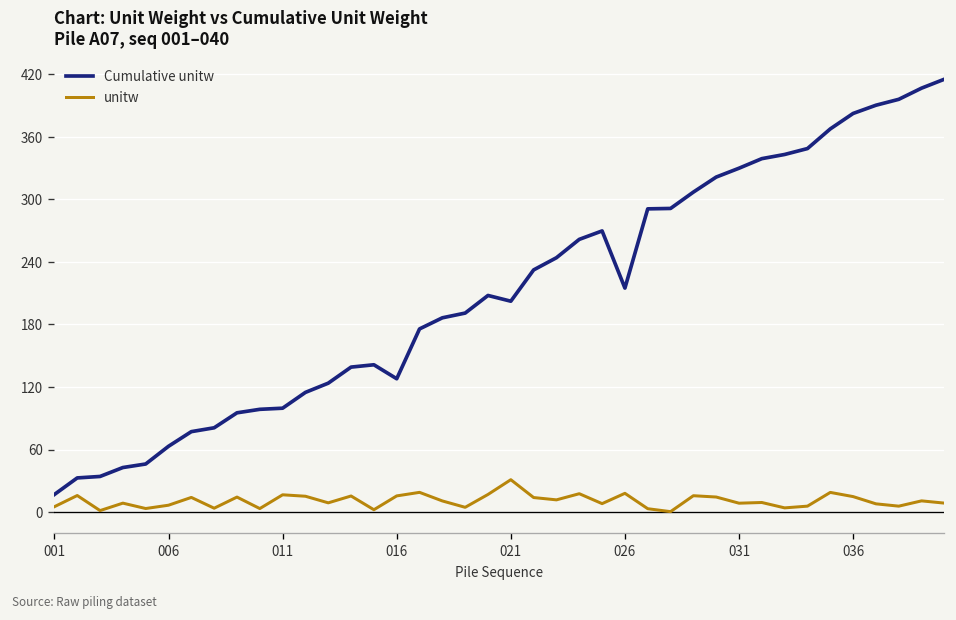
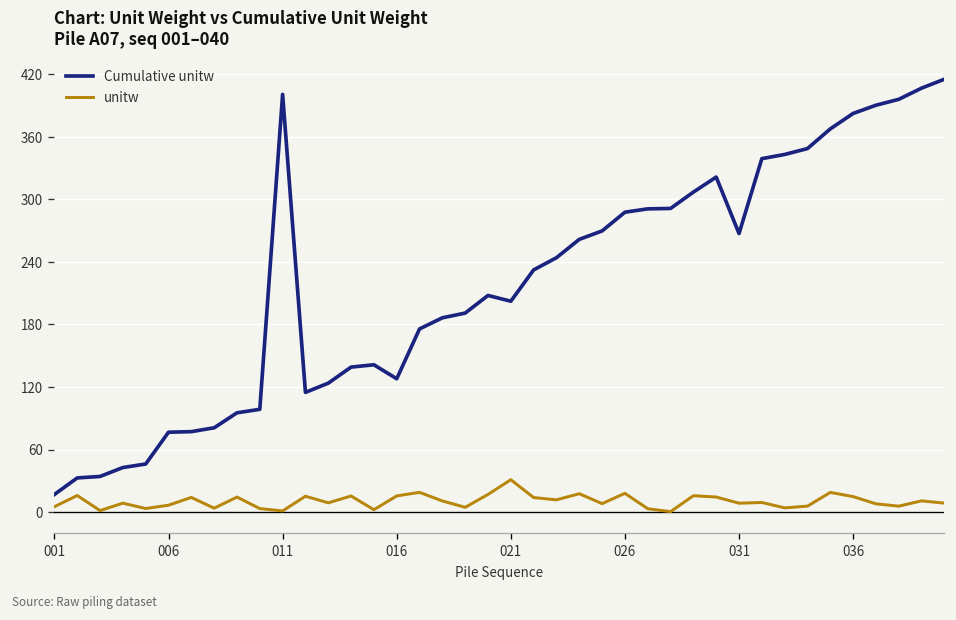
  {
    "Cumulative unitw": {
      "001": 20,
-     "006": 60,
-     "011": 100,
+     "006": 80,
+     "011": 400,
      "016": 130,
      "021": 200,
-     "026": 210,
-     "031": 330,
+     "026": 290,
+     "031": 270,
      "036": 380
    },
    "unitw": {
      "001": 10,
      "006": 10,
-     "011": 20,
+     "011": 0,
      "016": 20,
      "021": 30,
      "026": 20,
      "031": 10,
      "036": 10
    }
  }
